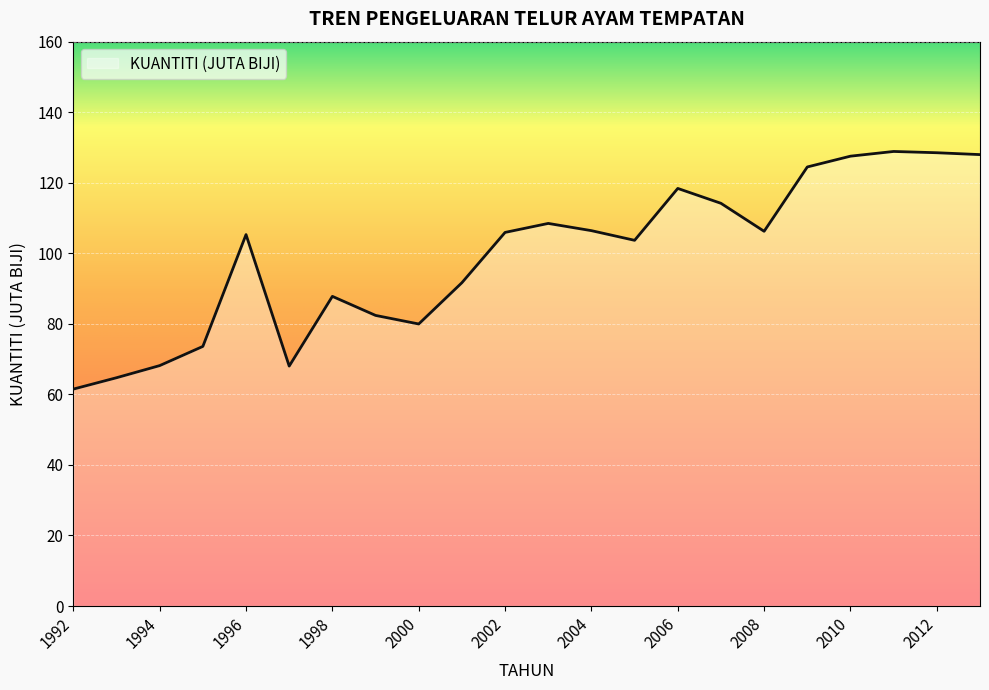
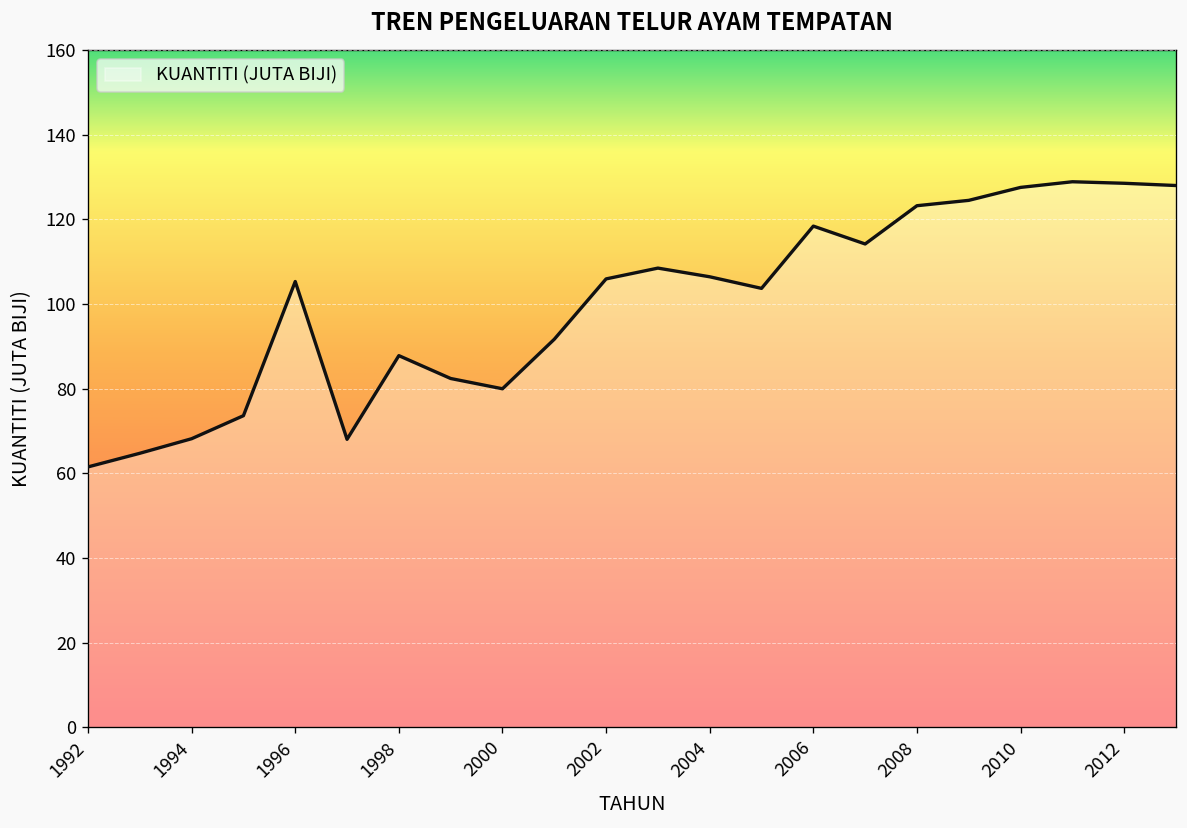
  {
    "1992": 62,
    "1994": 68,
    "1996": 105,
    "1998": 88,
    "2000": 80,
    "2002": 106,
    "2004": 106,
    "2006": 118,
-   "2008": 106,
+   "2008": 123,
    "2010": 128,
    "2012": 129
  }
